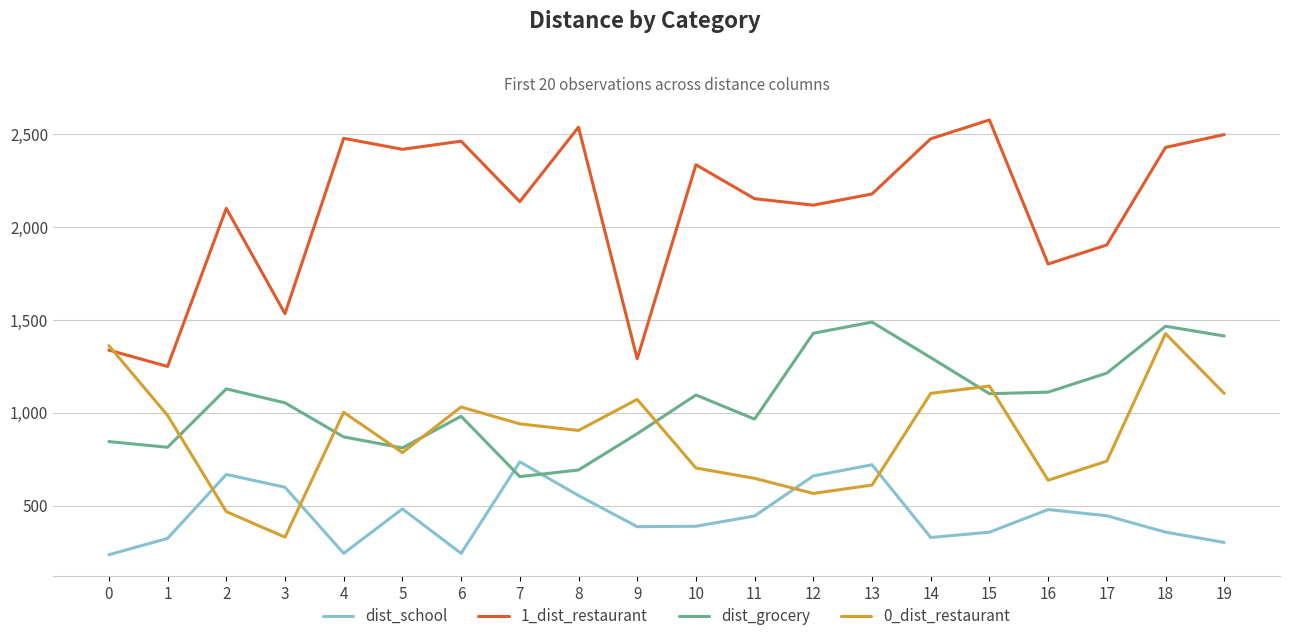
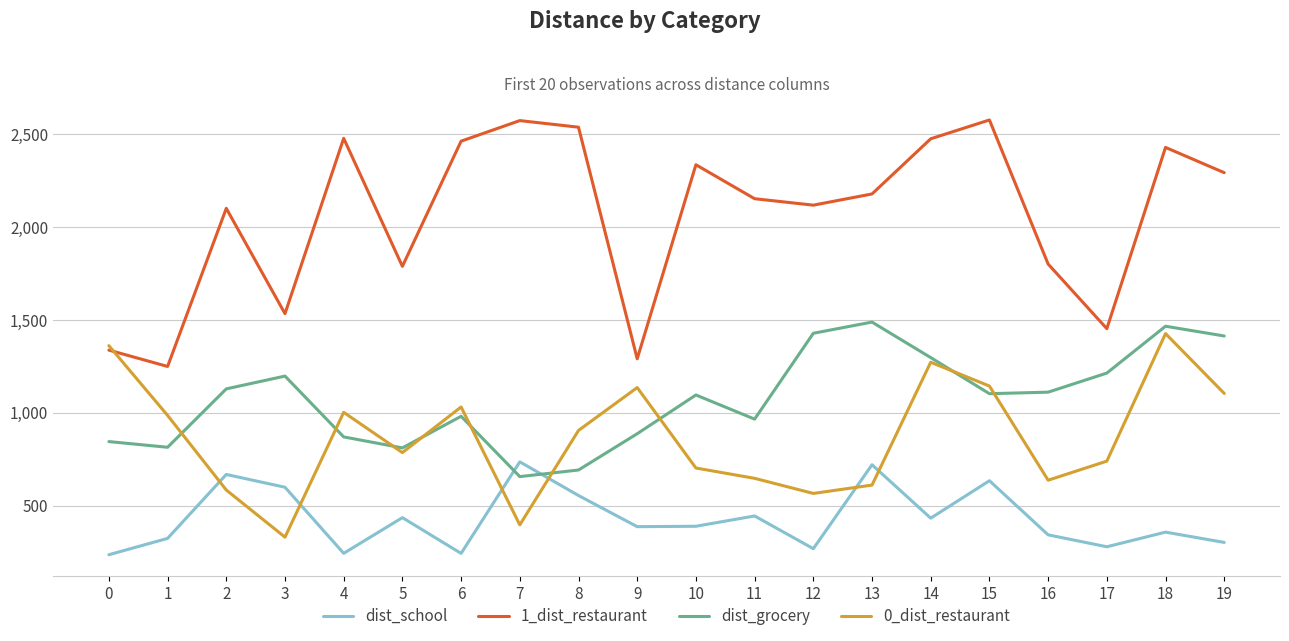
  {
    "dist_school": {
      "0": "240",
      "1": "320",
      "2": "670",
      "3": "600",
      "4": "240",
-     "5": "480",
+     "5": "440",
      "6": "240",
      "7": "740",
      "8": "550",
      "9": "390",
      "10": "390",
      "11": "440",
-     "12": "660",
+     "12": "270",
      "13": "720",
-     "14": "330",
-     "15": "360",
-     "16": "480",
-     "17": "450",
+     "14": "430",
+     "15": "630",
+     "16": "340",
+     "17": "280",
      "18": "360",
      "19": "300"
    },
    "1_dist_restaurant": {
      "0": "1,340",
      "1": "1,250",
      "2": "2,100",
      "3": "1,530",
      "4": "2,480",
-     "5": "2,420",
+     "5": "1,790",
      "6": "2,460",
-     "7": "2,140",
+     "7": "2,570",
      "8": "2,540",
      "9": "1,290",
      "10": "2,340",
      "11": "2,150",
      "12": "2,120",
      "13": "2,180",
      "14": "2,480",
      "15": "2,580",
      "16": "1,800",
-     "17": "1,900",
+     "17": "1,450",
      "18": "2,430",
-     "19": "2,500"
+     "19": "2,290"
    },
    "dist_grocery": {
      "0": "840",
      "1": "810",
      "2": "1,130",
-     "3": "1,050",
+     "3": "1,200",
      "4": "870",
      "5": "810",
      "6": "980",
      "7": "660",
      "8": "690",
      "9": "890",
      "10": "1,100",
      "11": "970",
      "12": "1,430",
      "13": "1,490",
      "14": "1,300",
      "15": "1,100",
      "16": "1,110",
      "17": "1,210",
      "18": "1,470",
      "19": "1,410"
    },
    "0_dist_restaurant": {
      "0": "1,360",
      "1": "990",
-     "2": "470",
+     "2": "580",
      "3": "330",
      "4": "1,000",
      "5": "790",
      "6": "1,030",
-     "7": "940",
+     "7": "400",
      "8": "900",
-     "9": "1,070",
+     "9": "1,140",
      "10": "700",
      "11": "650",
      "12": "570",
      "13": "610",
-     "14": "1,100",
+     "14": "1,270",
      "15": "1,140",
      "16": "640",
      "17": "740",
      "18": "1,430",
      "19": "1,100"
    }
  }
